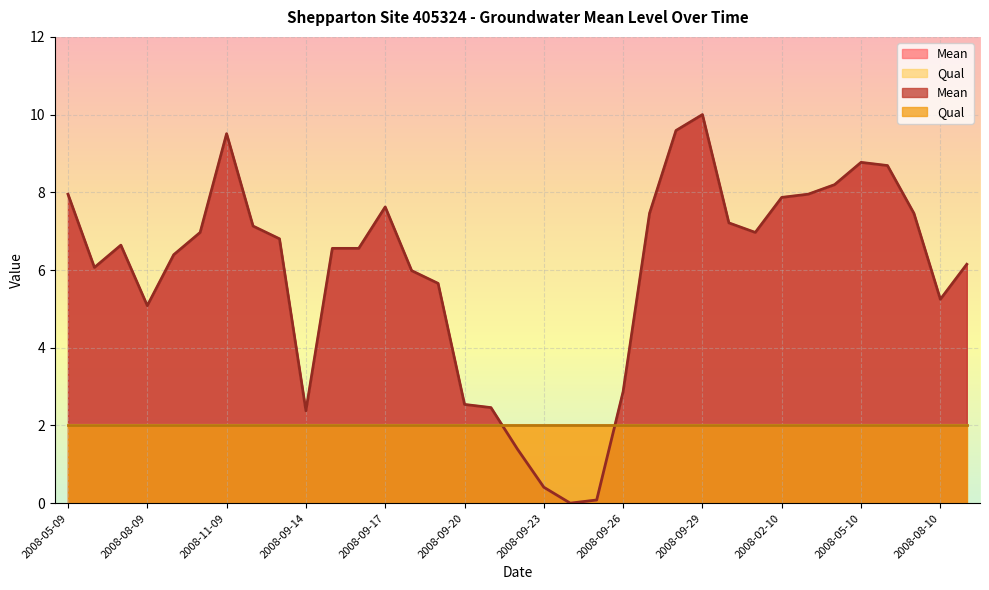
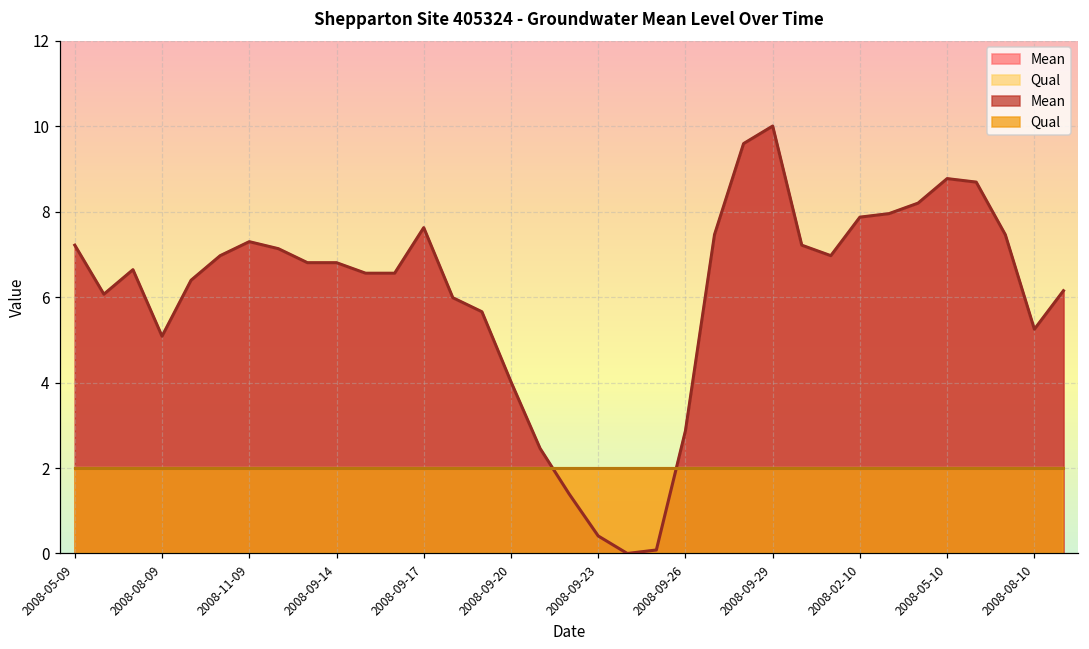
  {
    "Mean": {
-     "2008-05-09": 8.0,
+     "2008-05-09": 7.2,
      "2008-08-09": 5.1,
-     "2008-11-09": 9.5,
-     "2008-09-14": 2.4,
+     "2008-11-09": 7.3,
+     "2008-09-14": 6.8,
      "2008-09-17": 7.6,
-     "2008-09-20": 2.5,
+     "2008-09-20": 4.0,
      "2008-09-23": 0.4,
      "2008-09-26": 2.9,
      "2008-09-29": 10.0,
      "2008-02-10": 7.9,
      "2008-05-10": 8.8,
      "2008-08-10": 5.2
    },
    "Qual": {
      "2008-05-09": 2.0,
      "2008-08-09": 2.0,
      "2008-11-09": 2.0,
      "2008-09-14": 2.0,
      "2008-09-17": 2.0,
      "2008-09-20": 2.0,
      "2008-09-23": 2.0,
      "2008-09-26": 2.0,
      "2008-09-29": 2.0,
      "2008-02-10": 2.0,
      "2008-05-10": 2.0,
      "2008-08-10": 2.0
    }
  }
